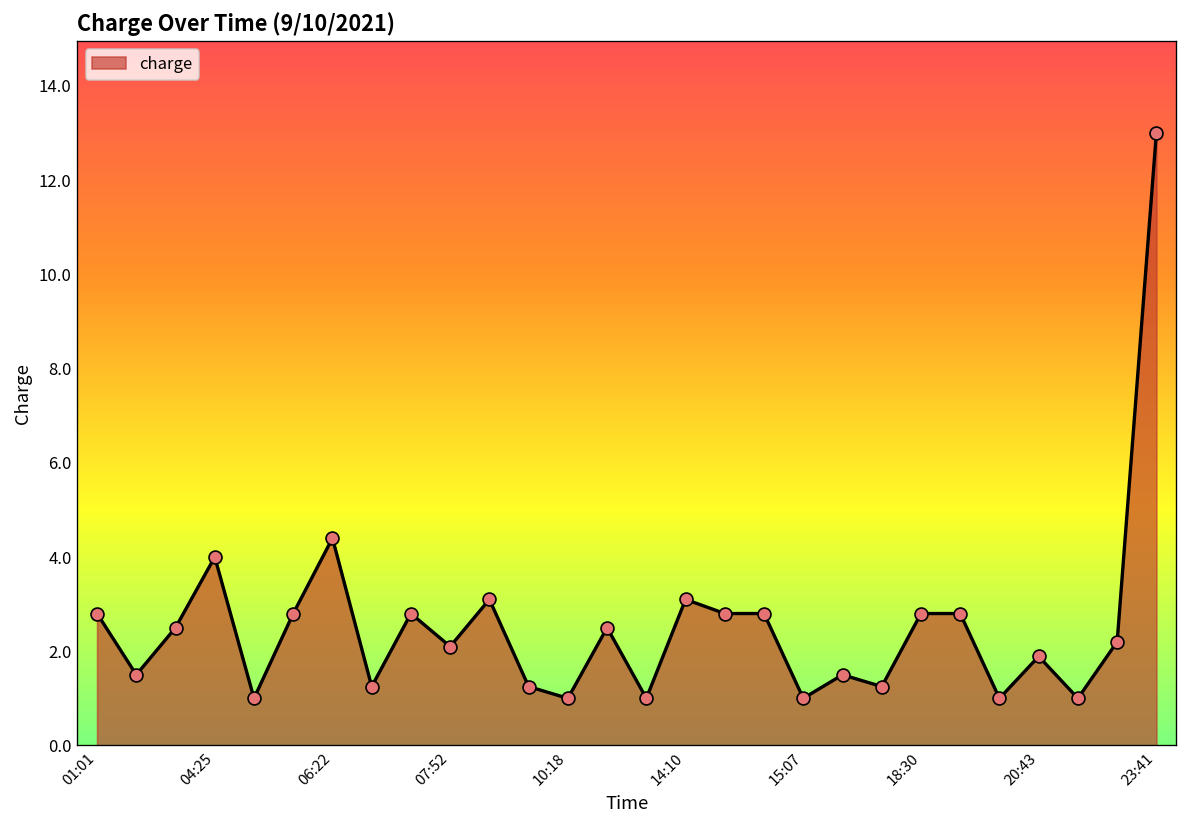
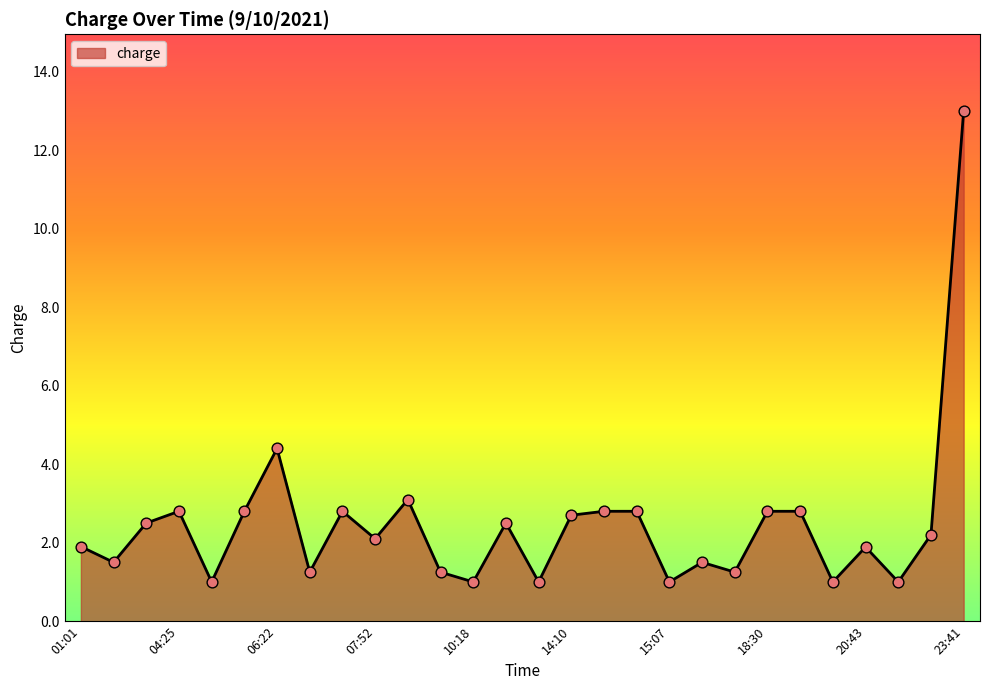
  {
-   "01:01": 2.8,
-   "04:25": 4.0,
+   "01:01": 1.9,
+   "04:25": 2.8,
    "06:22": 4.4,
    "07:52": 2.1,
    "10:18": 1.0,
-   "14:10": 3.1,
+   "14:10": 2.7,
    "15:07": 1.0,
    "18:30": 2.8,
    "20:43": 1.9,
    "23:41": 13.0
  }
